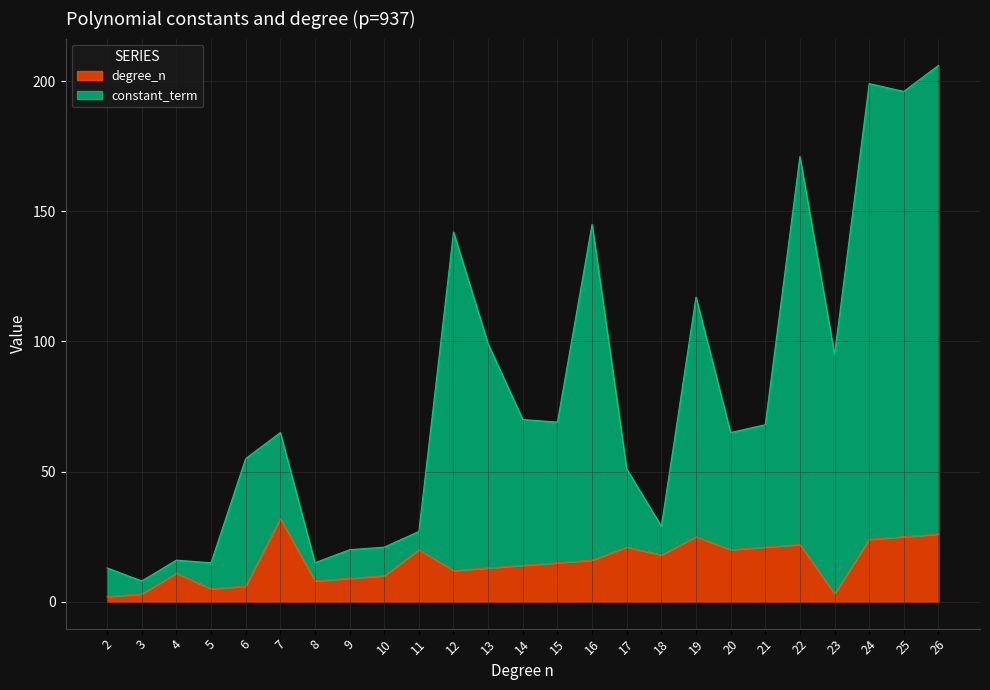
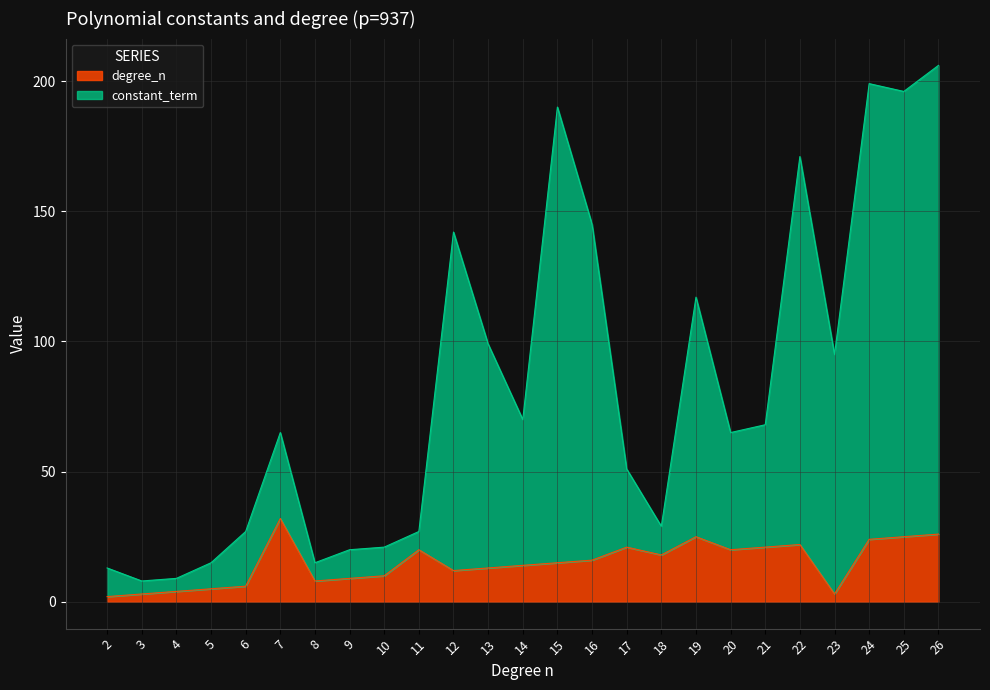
  {
    "degree_n": {
      "2": 2,
      "3": 3,
-     "4": 11,
+     "4": 4,
      "5": 5,
      "6": 6,
      "7": 32,
      "8": 8,
      "9": 9,
      "10": 10,
      "11": 20,
      "12": 12,
      "13": 13,
      "14": 14,
      "15": 15,
      "16": 16,
      "17": 21,
      "18": 18,
      "19": 25,
      "20": 20,
      "21": 21,
      "22": 22,
      "23": 3,
      "24": 24,
      "25": 25,
      "26": 26
    },
    "constant_term": {
      "2": 11,
      "3": 5,
      "4": 5,
      "5": 10,
-     "6": 49,
+     "6": 21,
      "7": 33,
      "8": 7,
      "9": 11,
      "10": 11,
      "11": 7,
      "12": 130,
      "13": 86,
      "14": 56,
-     "15": 54,
+     "15": 175,
      "16": 129,
      "17": 30,
      "18": 11,
      "19": 92,
      "20": 45,
      "21": 47,
      "22": 149,
      "23": 92,
      "24": 175,
      "25": 171,
      "26": 180
    }
  }
